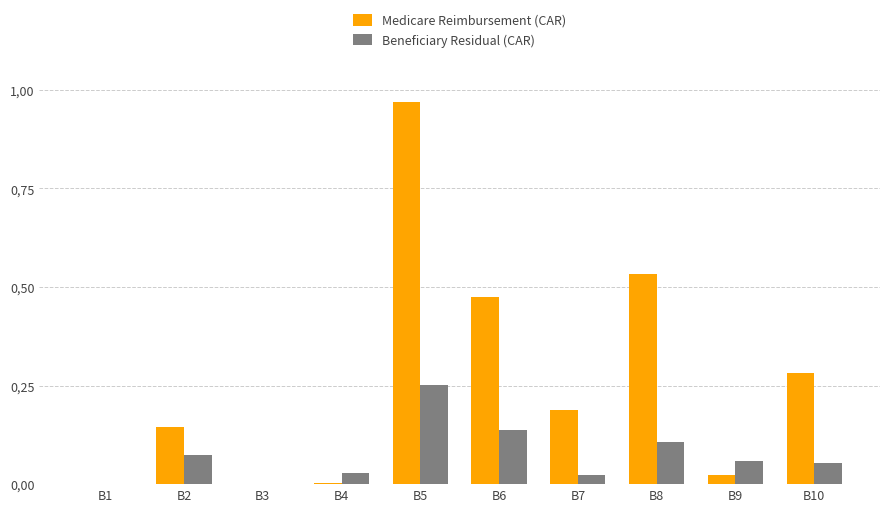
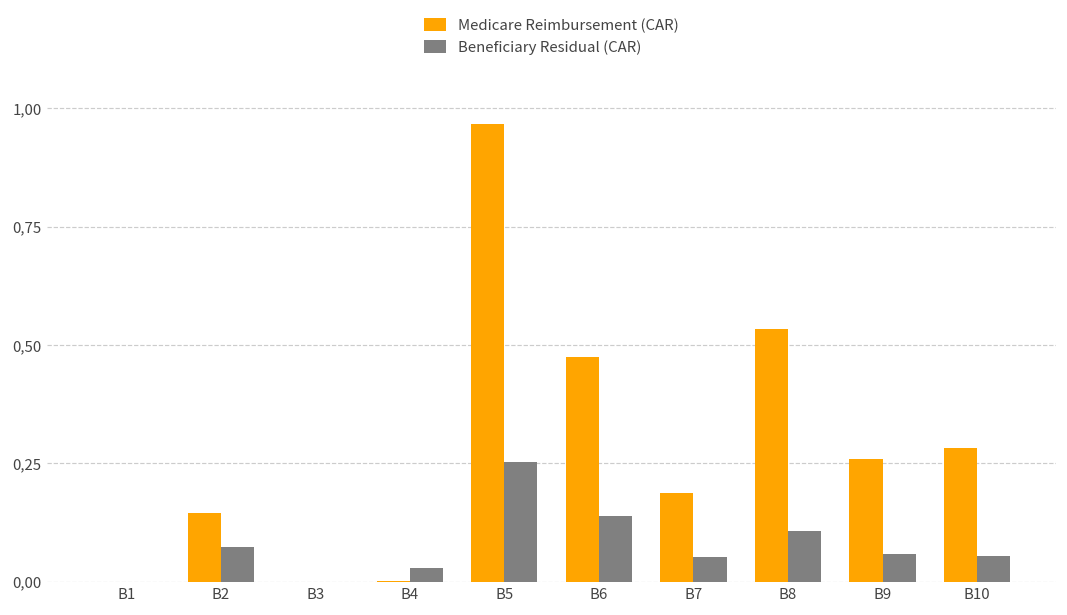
  {
    "Medicare Reimbursement (CAR)": {
      "B1": 0,
      "B2": 14,
      "B3": 0,
      "B5": 97,
      "B6": 47,
      "B7": 19,
      "B8": 53,
-     "B9": 2,
+     "B9": 26,
      "B10": 28
    },
    "Beneficiary Residual (CAR)": {
      "B1": 0,
      "B2": 7,
      "B3": 0,
      "B4": 3,
      "B5": 25,
      "B6": 14,
-     "B7": 2,
+     "B7": 5,
      "B8": 11,
      "B9": 6,
      "B10": 5
    }
  }
